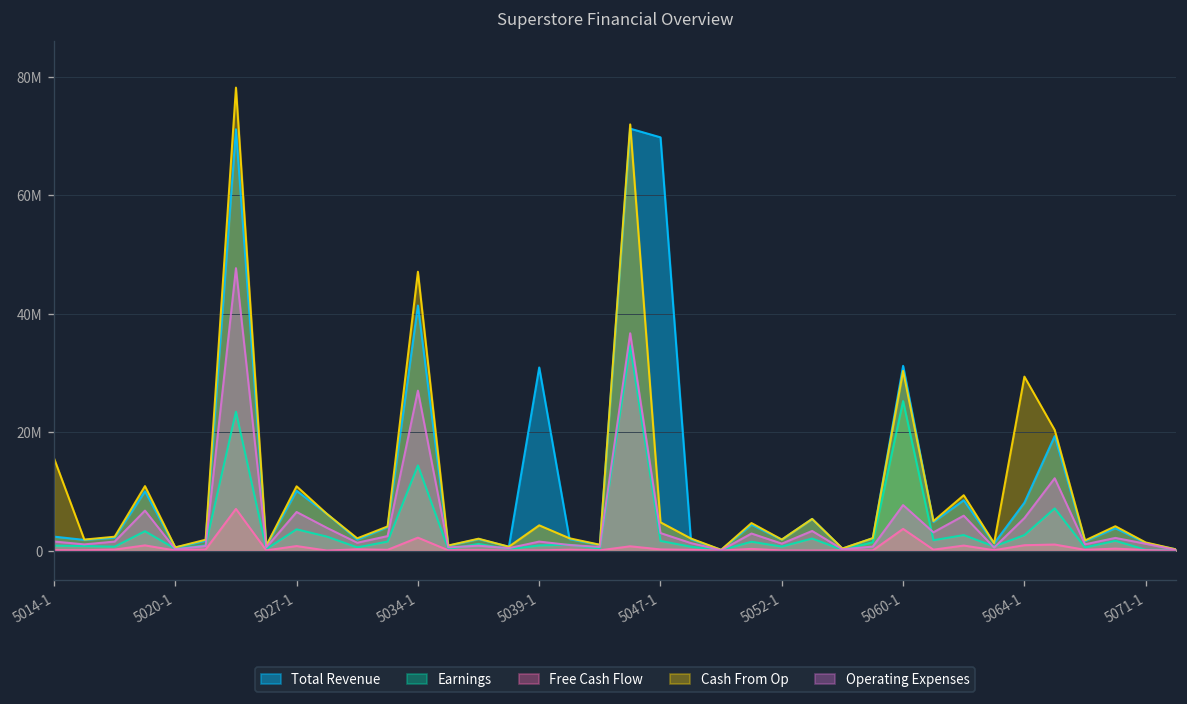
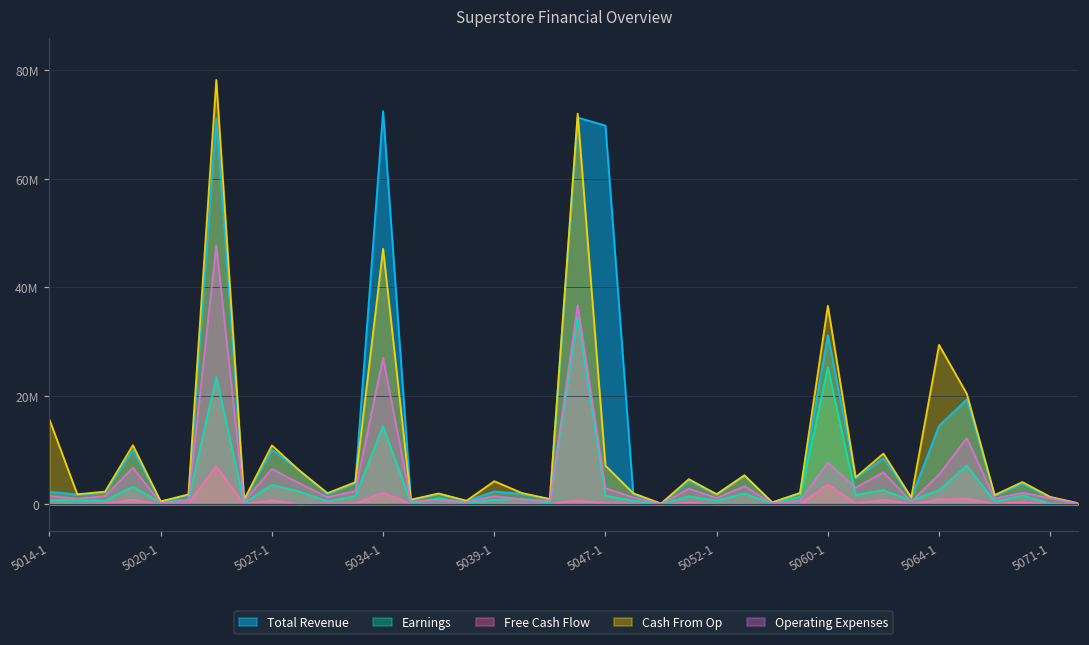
  {
    "Total Revenue": {
      "5014-1": 2000000,
      "5027-1": 10000000,
-     "5034-1": 41000000,
-     "5039-1": 31000000,
+     "5034-1": 72000000,
+     "5039-1": 2000000,
      "5047-1": 70000000,
      "5060-1": 31000000,
-     "5064-1": 8000000
+     "5064-1": 14000000
    },
    "Earnings": {
      "5014-1": 1000000,
      "5027-1": 4000000,
      "5034-1": 14000000,
      "5039-1": 1000000,
      "5047-1": 2000000,
      "5060-1": 25000000,
      "5064-1": 3000000
    },
    "Cash From Op": {
      "5014-1": 16000000,
      "5027-1": 11000000,
      "5034-1": 47000000,
      "5039-1": 4000000,
-     "5047-1": 5000000,
-     "5060-1": 30000000,
+     "5047-1": 7000000,
+     "5060-1": 37000000,
      "5064-1": 29000000
    }
  }
